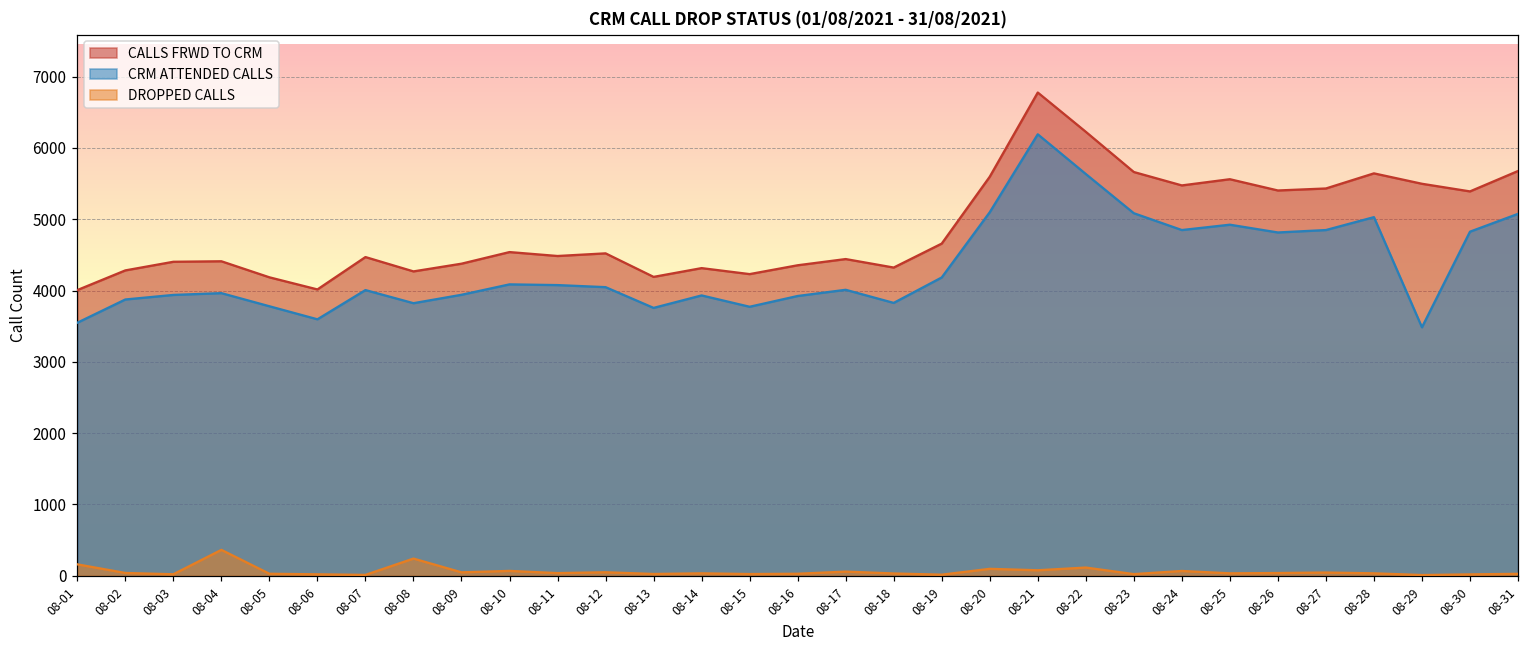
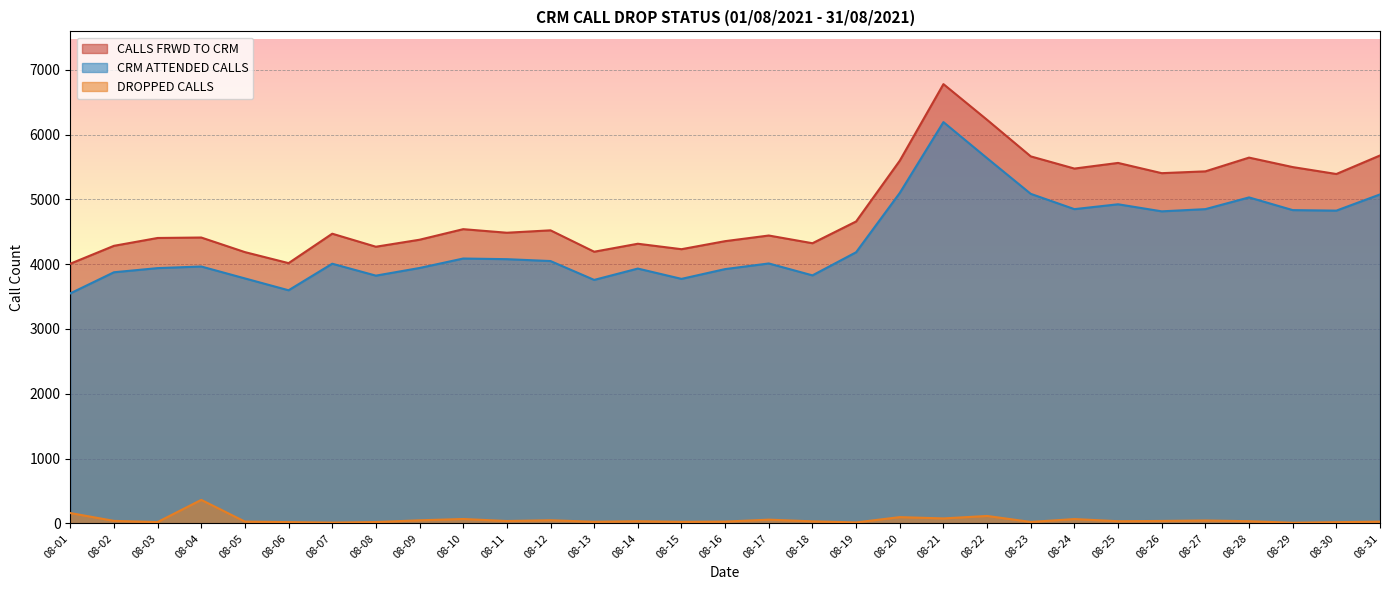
  {
    "CALLS FRWD TO CRM": {
      "08-01": 4000,
      "08-02": 4300,
      "08-03": 4400,
      "08-04": 4400,
      "08-05": 4200,
      "08-06": 4000,
      "08-07": 4500,
      "08-08": 4300,
      "08-09": 4400,
      "08-10": 4500,
      "08-11": 4500,
      "08-12": 4500,
      "08-13": 4200,
      "08-14": 4300,
      "08-15": 4200,
      "08-16": 4400,
      "08-17": 4400,
      "08-18": 4300,
      "08-19": 4700,
      "08-20": 5600,
      "08-21": 6800,
      "08-22": 6200,
      "08-23": 5700,
      "08-24": 5500,
      "08-25": 5600,
      "08-26": 5400,
      "08-27": 5400,
      "08-28": 5600,
      "08-29": 5500,
      "08-30": 5400,
      "08-31": 5700
    },
    "CRM ATTENDED CALLS": {
      "08-01": 3500,
      "08-02": 3900,
      "08-03": 3900,
      "08-04": 4000,
      "08-05": 3800,
      "08-06": 3600,
      "08-07": 4000,
      "08-08": 3800,
      "08-09": 3900,
      "08-10": 4100,
      "08-11": 4100,
      "08-12": 4000,
      "08-13": 3800,
      "08-14": 3900,
      "08-15": 3800,
      "08-16": 3900,
      "08-17": 4000,
      "08-18": 3800,
      "08-19": 4200,
      "08-20": 5100,
      "08-21": 6200,
      "08-22": 5600,
      "08-23": 5100,
      "08-24": 4800,
      "08-25": 4900,
      "08-26": 4800,
      "08-27": 4800,
      "08-28": 5000,
-     "08-29": 3500,
+     "08-29": 4800,
      "08-30": 4800,
      "08-31": 5100
    },
    "DROPPED CALLS": {
      "08-01": 200,
      "08-02": 0,
      "08-03": 0,
      "08-04": 400,
      "08-05": 0,
      "08-06": 0,
      "08-07": 0,
-     "08-08": 200,
+     "08-08": 0,
      "08-09": 0,
      "08-10": 100,
      "08-11": 0,
      "08-12": 0,
      "08-13": 0,
      "08-14": 0,
      "08-15": 0,
      "08-16": 0,
      "08-17": 100,
      "08-18": 0,
      "08-19": 0,
      "08-20": 100,
      "08-21": 100,
      "08-22": 100,
      "08-23": 0,
      "08-24": 100,
      "08-25": 0,
      "08-26": 0,
      "08-27": 0,
      "08-28": 0,
      "08-29": 0,
      "08-30": 0,
      "08-31": 0
    }
  }
